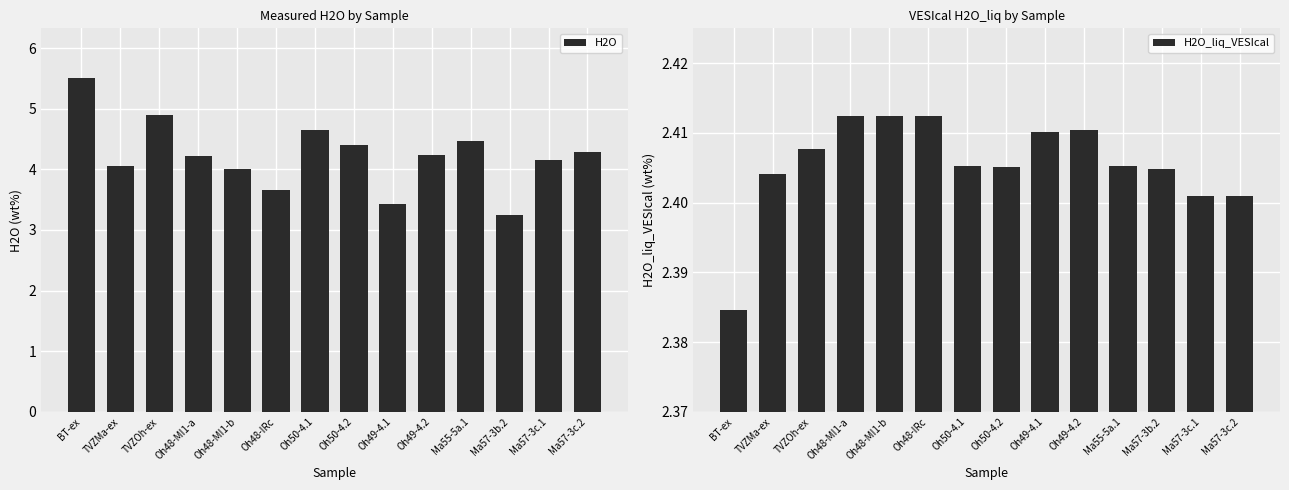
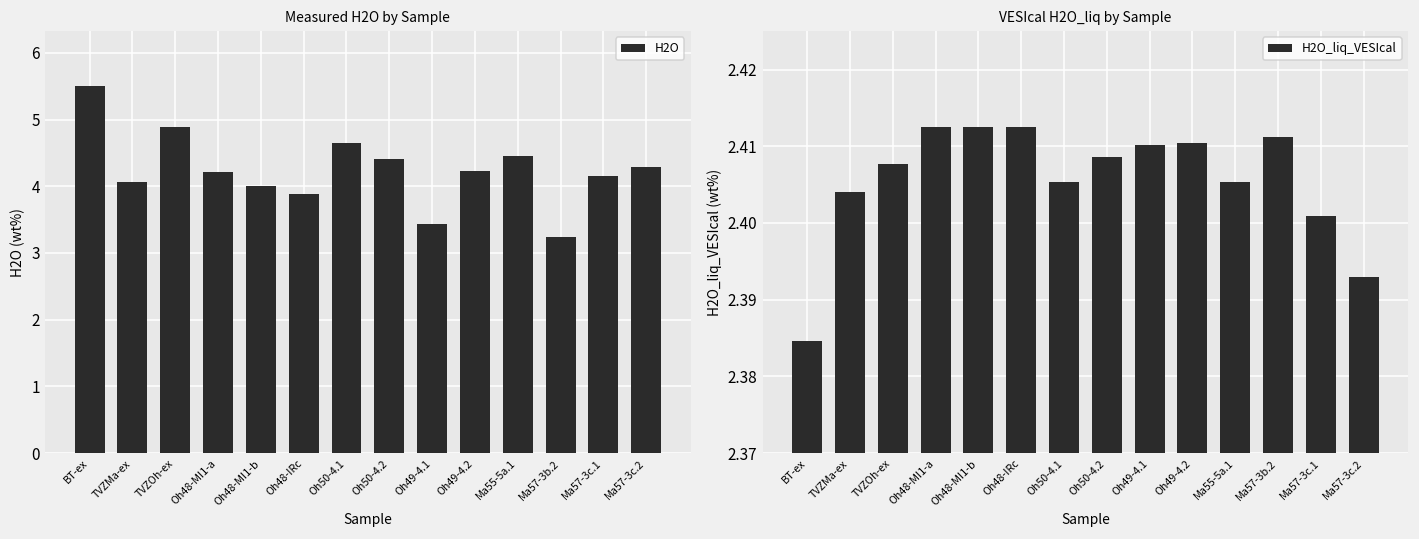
  {
    "Measured H2O by Sample": {
      "BT-ex": 5.5,
      "TVZMa-ex": 4.1,
      "TVZOh-ex": 4.9,
      "Oh48-MI1-a": 4.2,
      "Oh48-MI1-b": 4.0,
-     "Oh48-IRc": 3.7,
+     "Oh48-IRc": 3.9,
      "Oh50-4.1": 4.6,
      "Oh50-4.2": 4.4,
      "Oh49-4.1": 3.4,
      "Oh49-4.2": 4.2,
      "Ma55-5a.1": 4.5,
      "Ma57-3b.2": 3.2,
      "Ma57-3c.1": 4.1,
      "Ma57-3c.2": 4.3
    },
    "VESIcal H2O_liq by Sample": {
      "BT-ex": 2.385,
      "TVZMa-ex": 2.404,
      "TVZOh-ex": 2.408,
      "Oh48-MI1-a": 2.412,
      "Oh48-MI1-b": 2.412,
      "Oh48-IRc": 2.412,
      "Oh50-4.1": 2.405,
-     "Oh50-4.2": 2.405,
+     "Oh50-4.2": 2.409,
      "Oh49-4.1": 2.410,
      "Oh49-4.2": 2.410,
      "Ma55-5a.1": 2.405,
-     "Ma57-3b.2": 2.405,
+     "Ma57-3b.2": 2.411,
      "Ma57-3c.1": 2.401,
-     "Ma57-3c.2": 2.401
+     "Ma57-3c.2": 2.393
    }
  }
